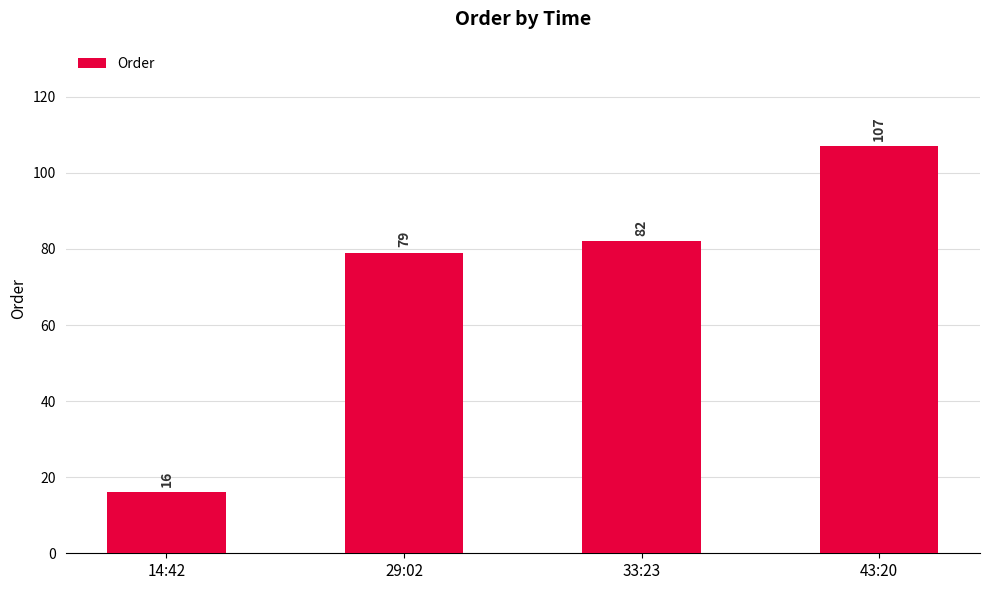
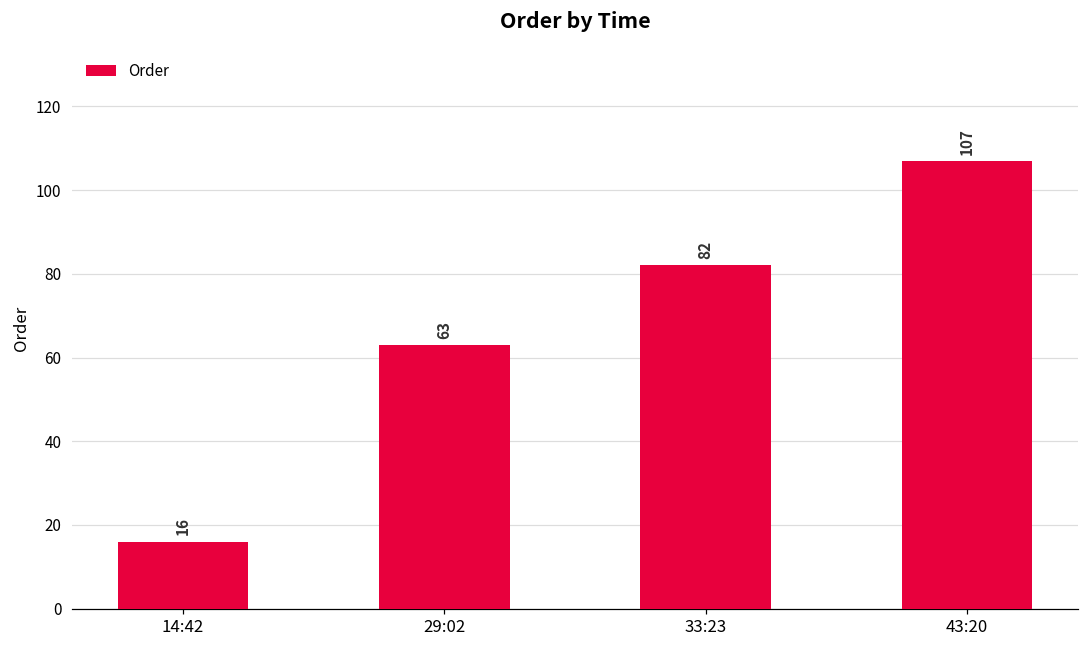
  {
    "14:42": 16,
-   "29:02": 79,
+   "29:02": 63,
    "33:23": 82,
    "43:20": 107
  }
